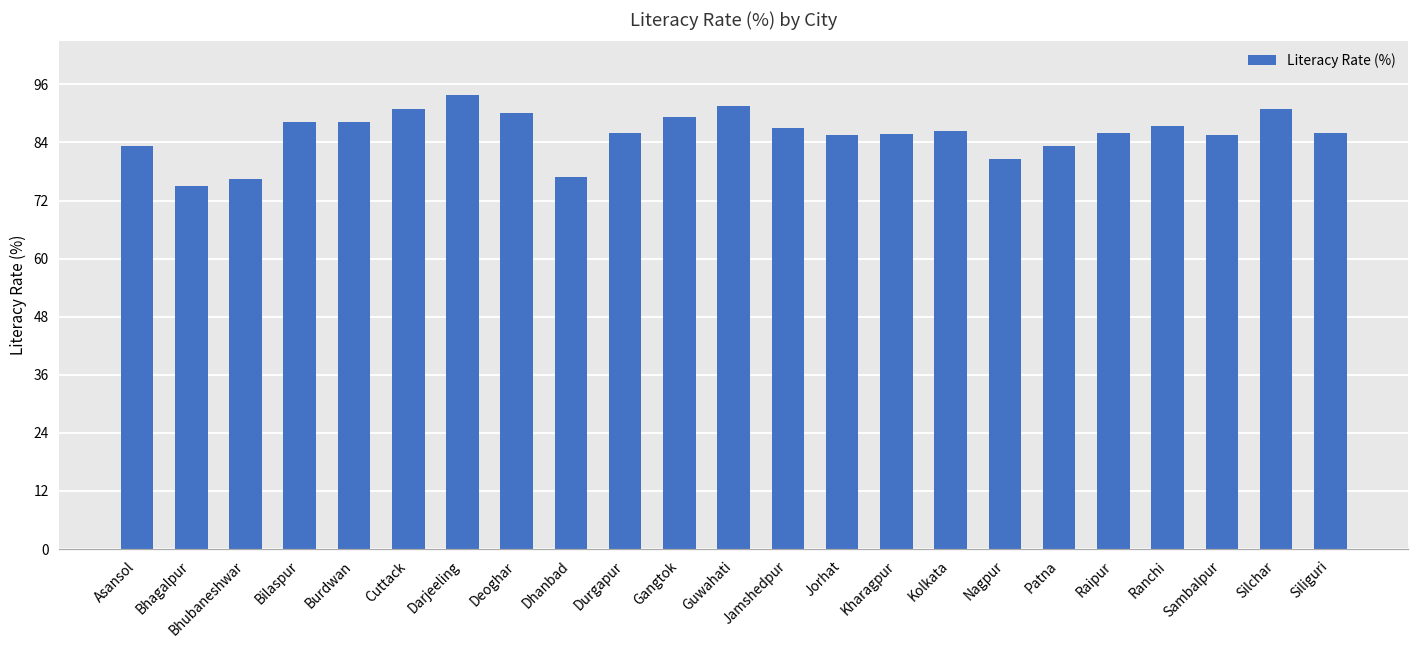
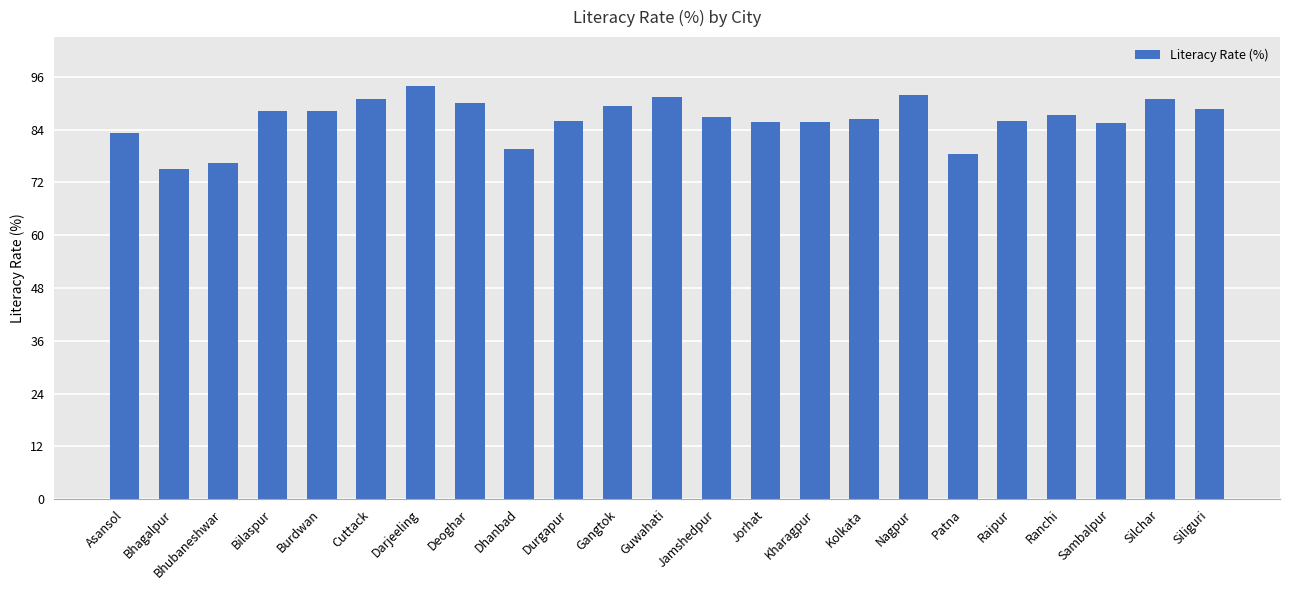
  {
    "Asansol": 83,
    "Bhagalpur": 75,
    "Bhubaneshwar": 76,
    "Bilaspur": 88,
    "Burdwan": 88,
    "Cuttack": 91,
    "Darjeeling": 94,
    "Deoghar": 90,
-   "Dhanbad": 77,
+   "Dhanbad": 79,
    "Durgapur": 86,
    "Gangtok": 89,
    "Guwahati": 91,
    "Jamshedpur": 87,
    "Jorhat": 86,
    "Kharagpur": 86,
    "Kolkata": 86,
-   "Nagpur": 81,
-   "Patna": 83,
+   "Nagpur": 92,
+   "Patna": 79,
    "Raipur": 86,
    "Ranchi": 87,
    "Sambalpur": 86,
    "Silchar": 91,
-   "Siliguri": 86
+   "Siliguri": 89
  }
